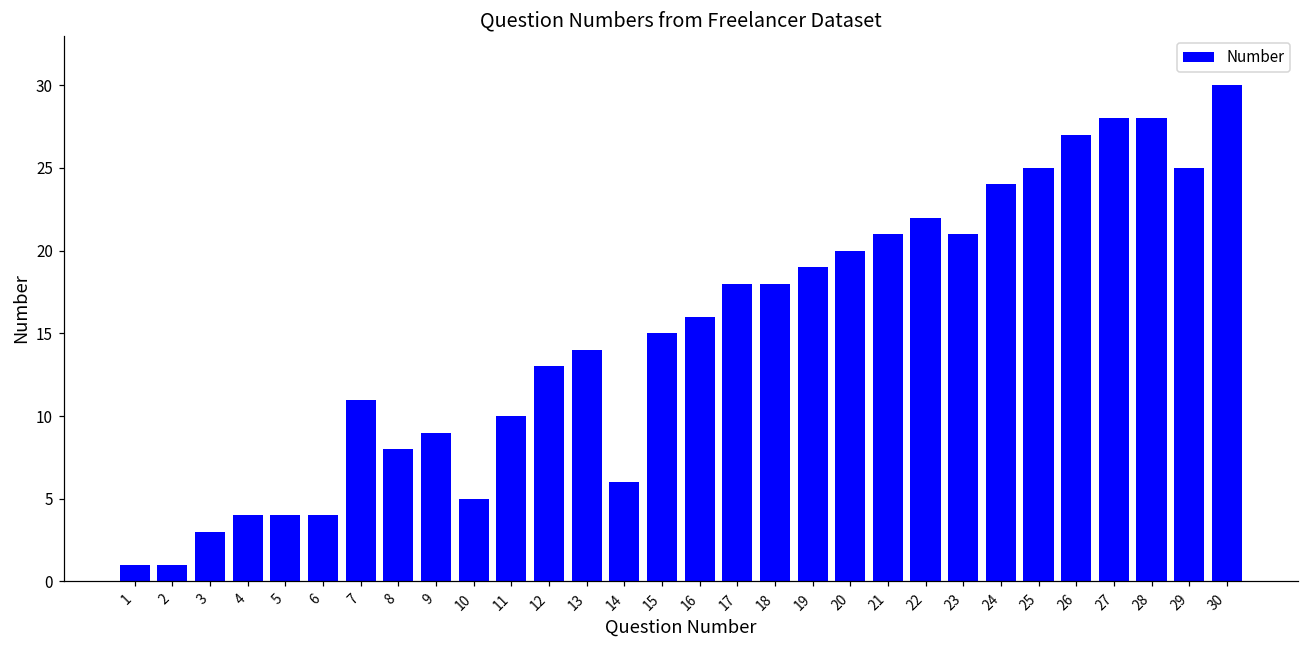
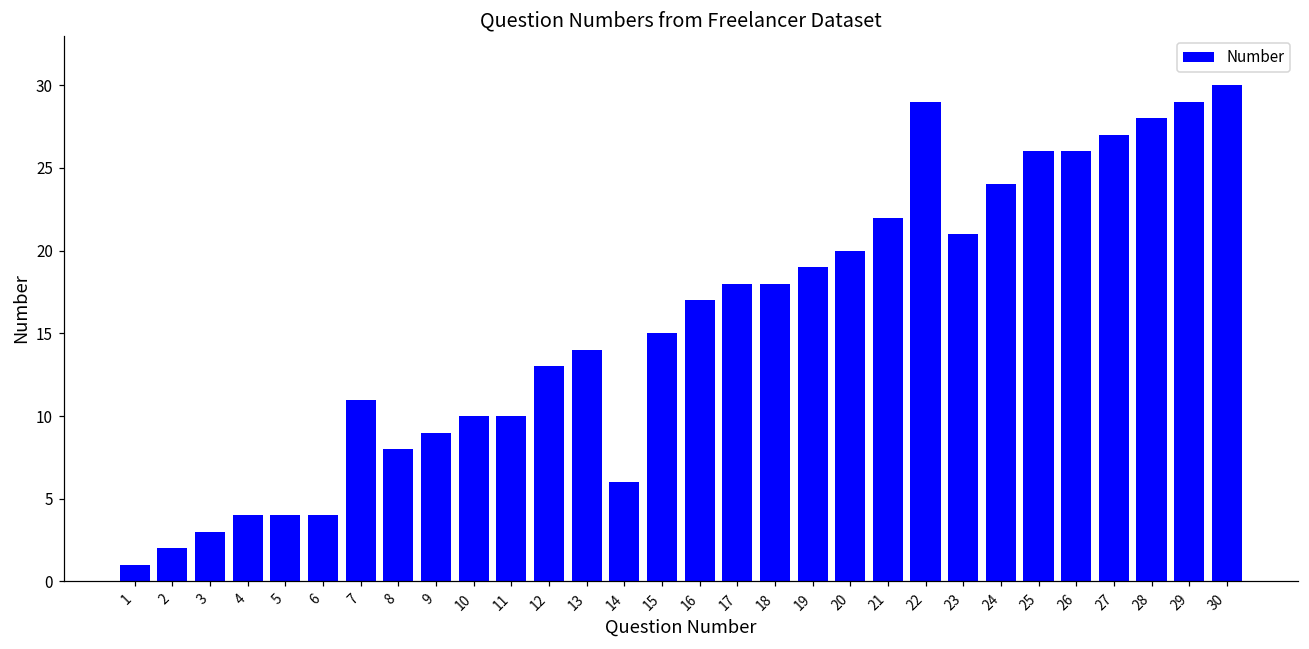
  {
    "1": 1,
-   "2": 1,
+   "2": 2,
    "3": 3,
    "4": 4,
    "5": 4,
    "6": 4,
    "7": 11,
    "8": 8,
    "9": 9,
-   "10": 5,
+   "10": 10,
    "11": 10,
    "12": 13,
    "13": 14,
    "14": 6,
    "15": 15,
-   "16": 16,
+   "16": 17,
    "17": 18,
    "18": 18,
    "19": 19,
    "20": 20,
-   "21": 21,
-   "22": 22,
+   "21": 22,
+   "22": 29,
    "23": 21,
    "24": 24,
-   "25": 25,
-   "26": 27,
-   "27": 28,
+   "25": 26,
+   "26": 26,
+   "27": 27,
    "28": 28,
-   "29": 25,
+   "29": 29,
    "30": 30
  }
